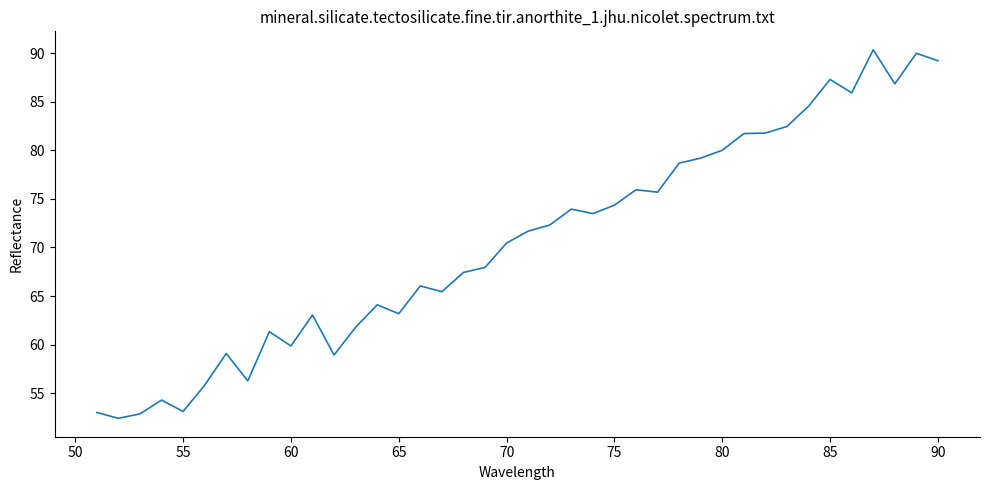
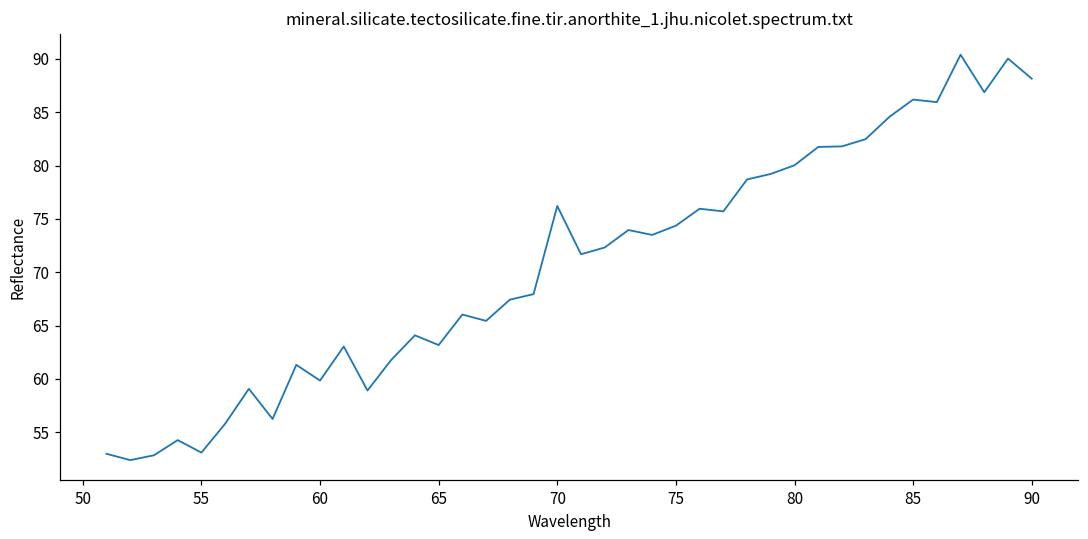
  {
    "55": 53,
    "60": 60,
    "65": 63,
-   "70": 70,
+   "70": 76,
    "75": 74,
    "80": 80,
-   "85": 87,
-   "90": 89
+   "85": 86,
+   "90": 88
  }
